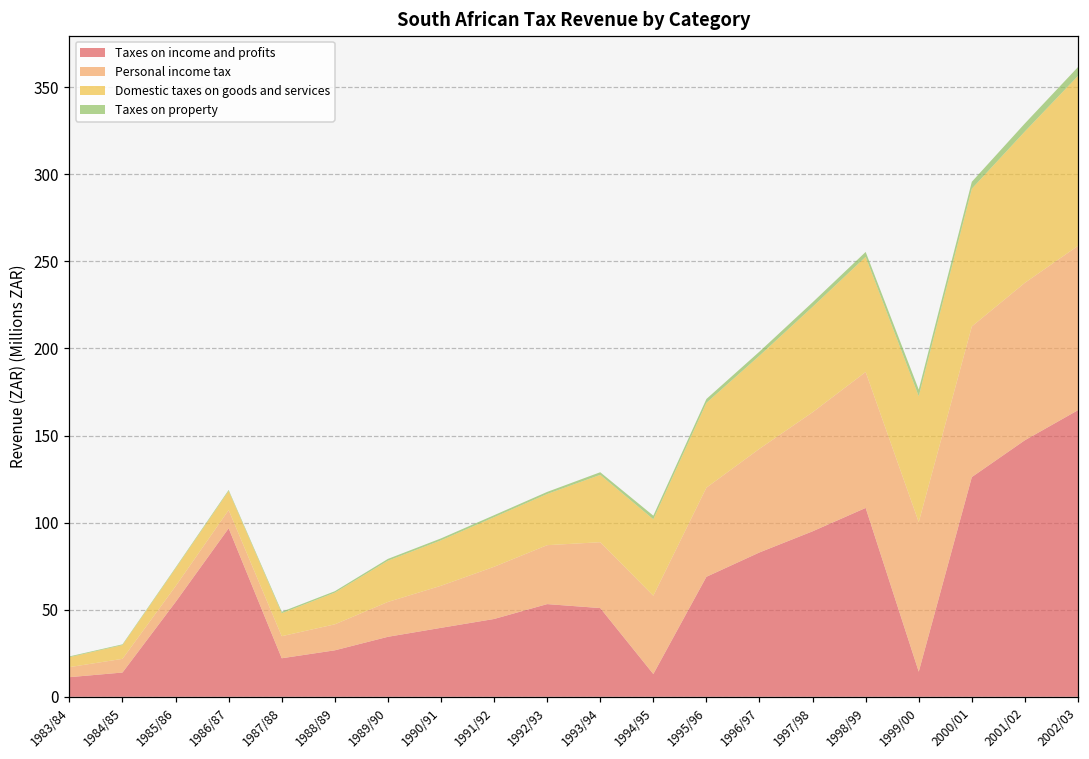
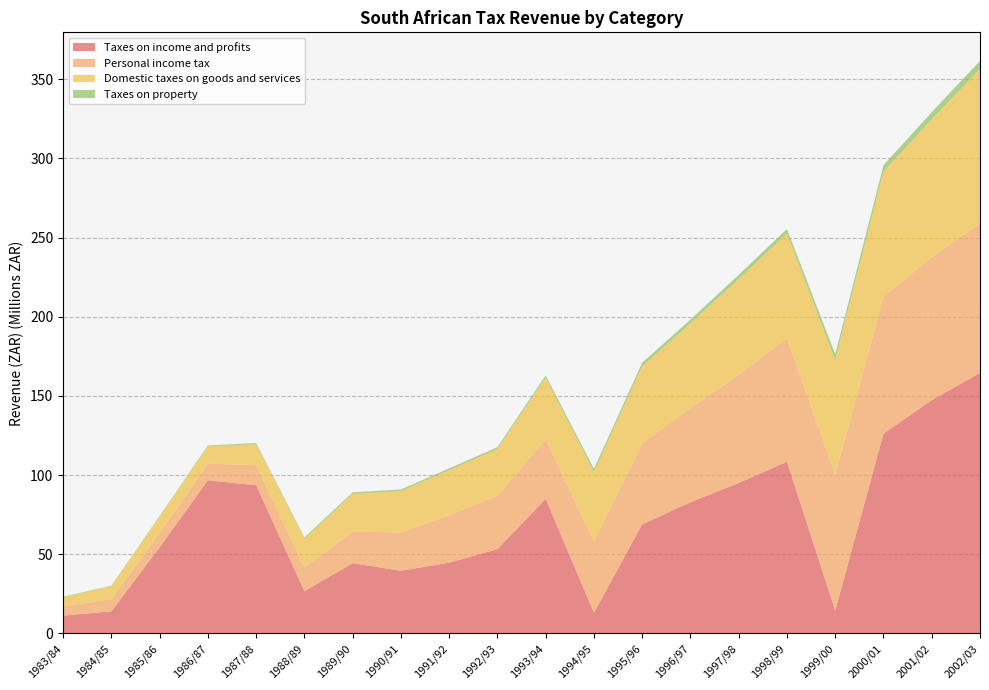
  {
    "Taxes on income and profits": {
      "1983/84": 11,
      "1984/85": 14,
      "1985/86": 54,
      "1986/87": 97,
-     "1987/88": 22,
+     "1987/88": 94,
      "1988/89": 27,
-     "1989/90": 34,
+     "1989/90": 44,
      "1990/91": 40,
      "1991/92": 45,
      "1992/93": 53,
-     "1993/94": 51,
+     "1993/94": 85,
      "1994/95": 13,
      "1995/96": 69,
      "1996/97": 83,
      "1997/98": 95,
      "1998/99": 108,
      "1999/00": 14,
      "2000/01": 126,
      "2001/02": 147,
      "2002/03": 165
    }
  }
